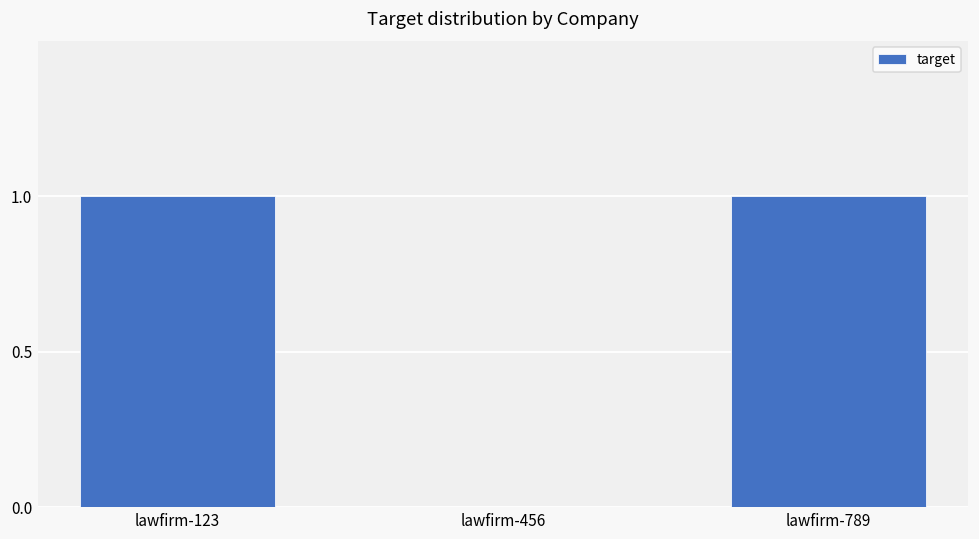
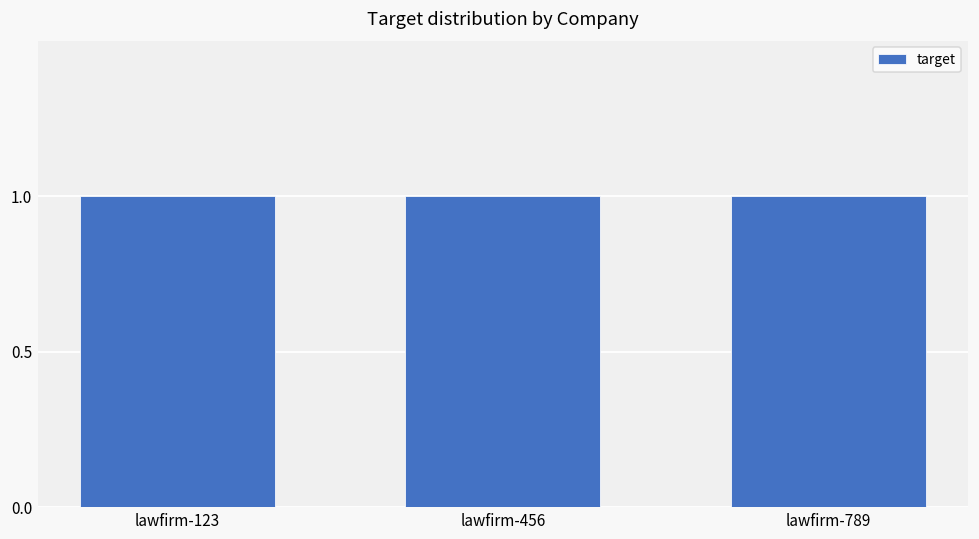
  {
    "lawfirm-123": 1,
-   "lawfirm-456": 0,
+   "lawfirm-456": 1,
    "lawfirm-789": 1
  }
